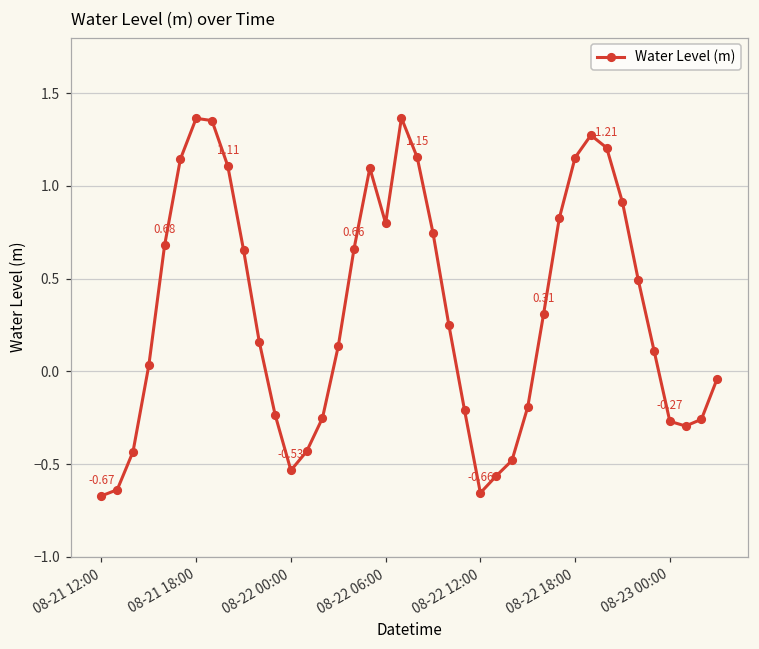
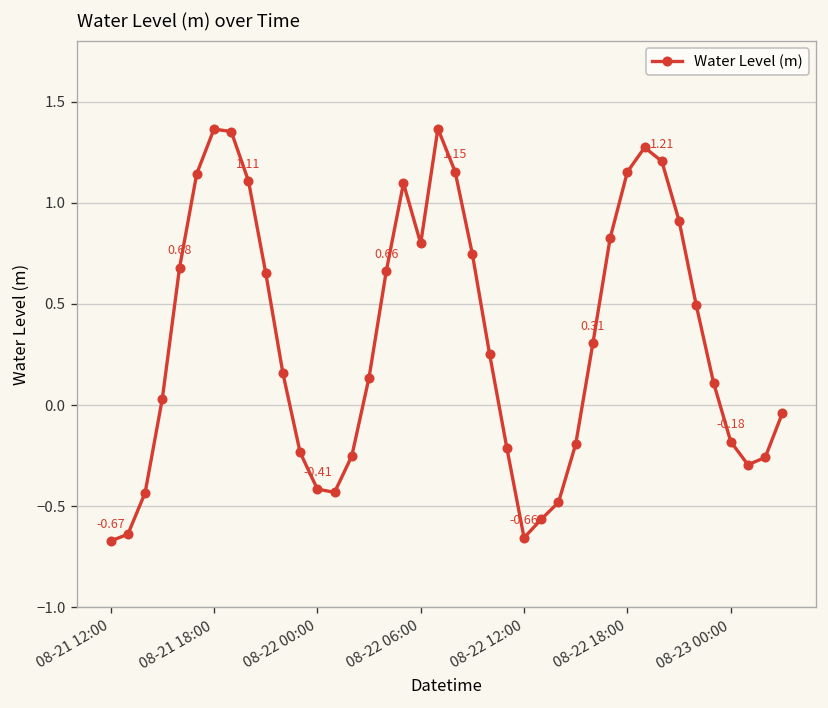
  {
    "08-21 12:00": -0.67,
-   "08-22 00:00": -0.53,
+   "08-22 00:00": -0.41,
    "08-22 12:00": -0.66,
-   "08-23 00:00": -0.27
+   "08-23 00:00": -0.18
  }
